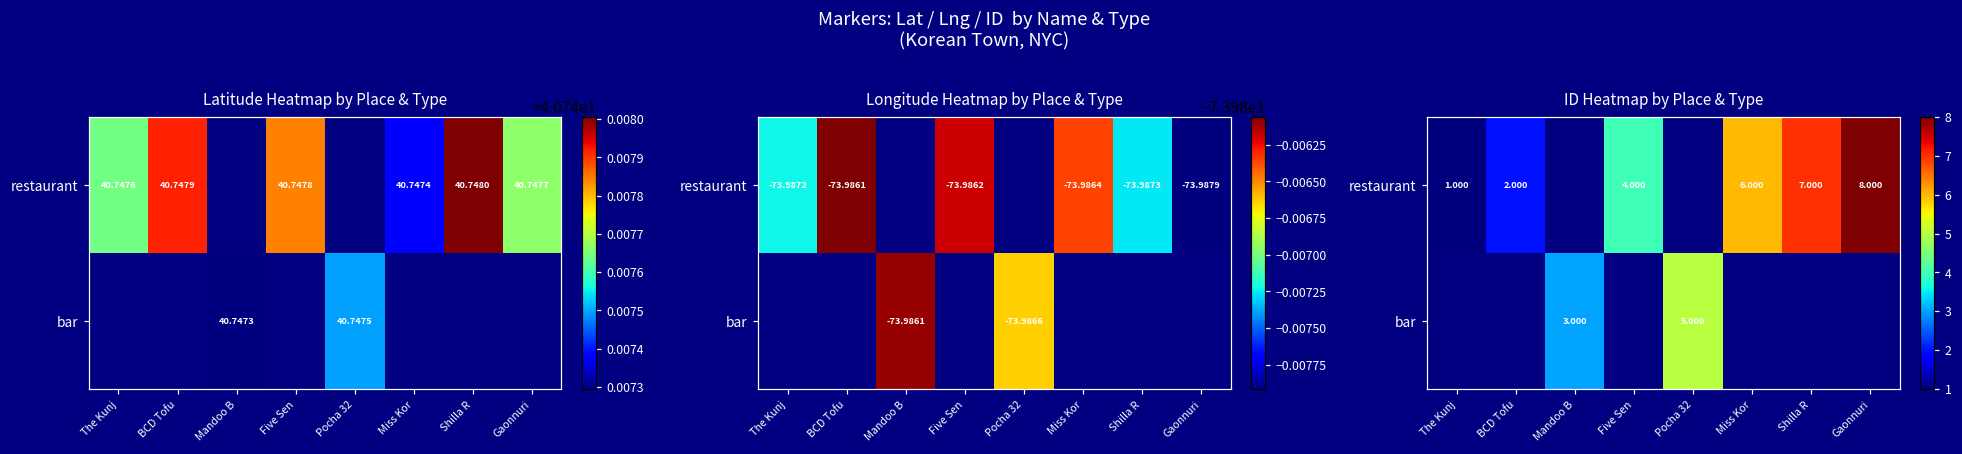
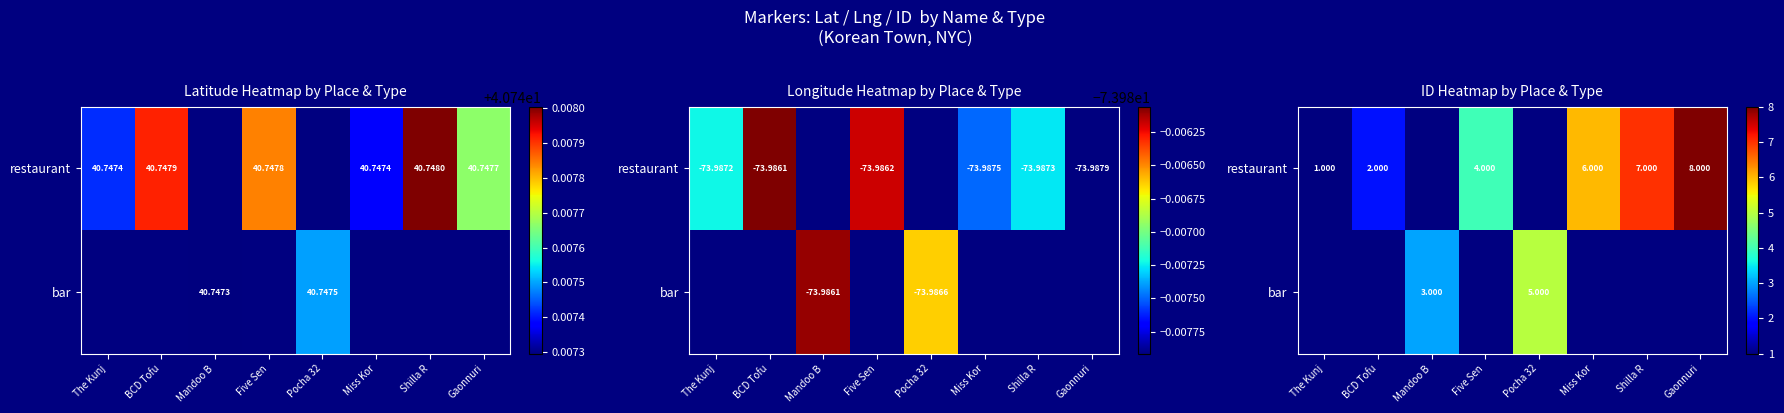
  {
    "Latitude Heatmap by Place & Type": {
      "restaurant": {
-       "The Kunj": 40.7476,
+       "The Kunj": 40.7474,
        "BCD Tofu": 40.7479,
        "Five Sen": 40.7478,
        "Miss Kor": 40.7474,
        "Shilla R": 40.7480,
        "Gaonnuri": 40.7477
      },
      "bar": {
        "Mandoo B": 40.7473,
        "Pocha 32": 40.7475
      }
    },
    "Longitude Heatmap by Place & Type": {
      "restaurant": {
        "The Kunj": -73.9872,
        "BCD Tofu": -73.9861,
        "Five Sen": -73.9862,
-       "Miss Kor": -73.9864,
+       "Miss Kor": -73.9875,
        "Shilla R": -73.9873,
        "Gaonnuri": -73.9879
      },
      "bar": {
        "Mandoo B": -73.9861,
        "Pocha 32": -73.9866
      }
    },
    "ID Heatmap by Place & Type": {
      "restaurant": {
        "The Kunj": 1.000,
        "BCD Tofu": 2.000,
        "Five Sen": 4.000,
        "Miss Kor": 6.000,
        "Shilla R": 7.000,
        "Gaonnuri": 8.000
      },
      "bar": {
        "Mandoo B": 3.000,
        "Pocha 32": 5.000
      }
    }
  }
